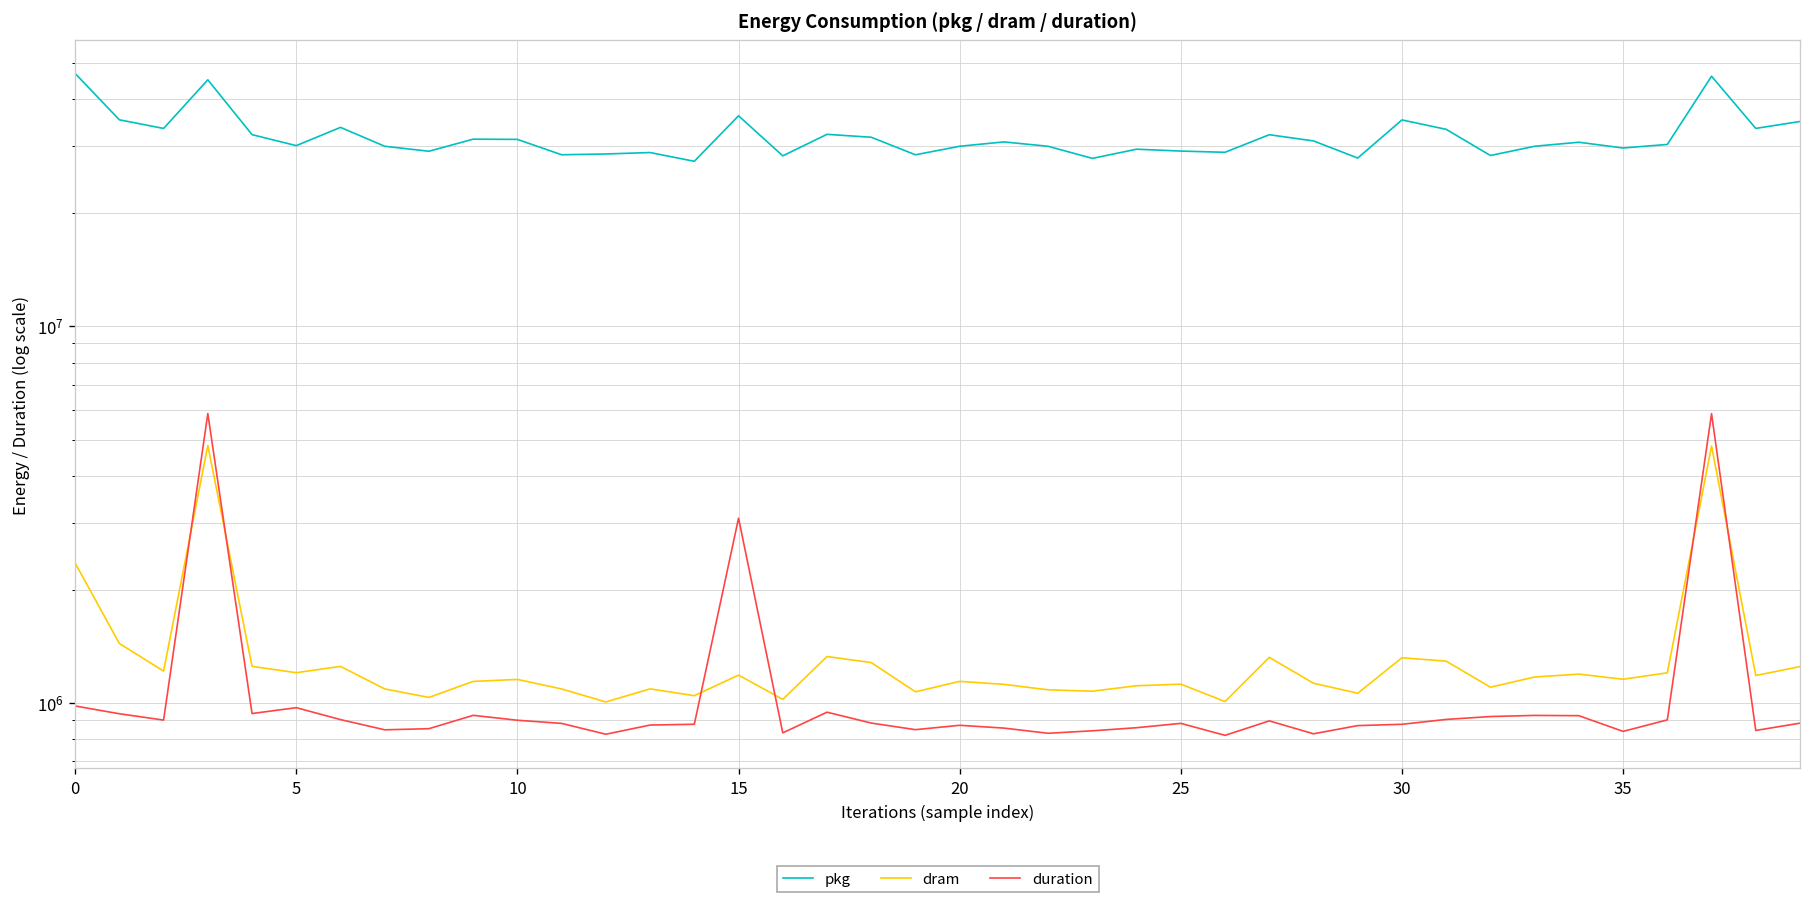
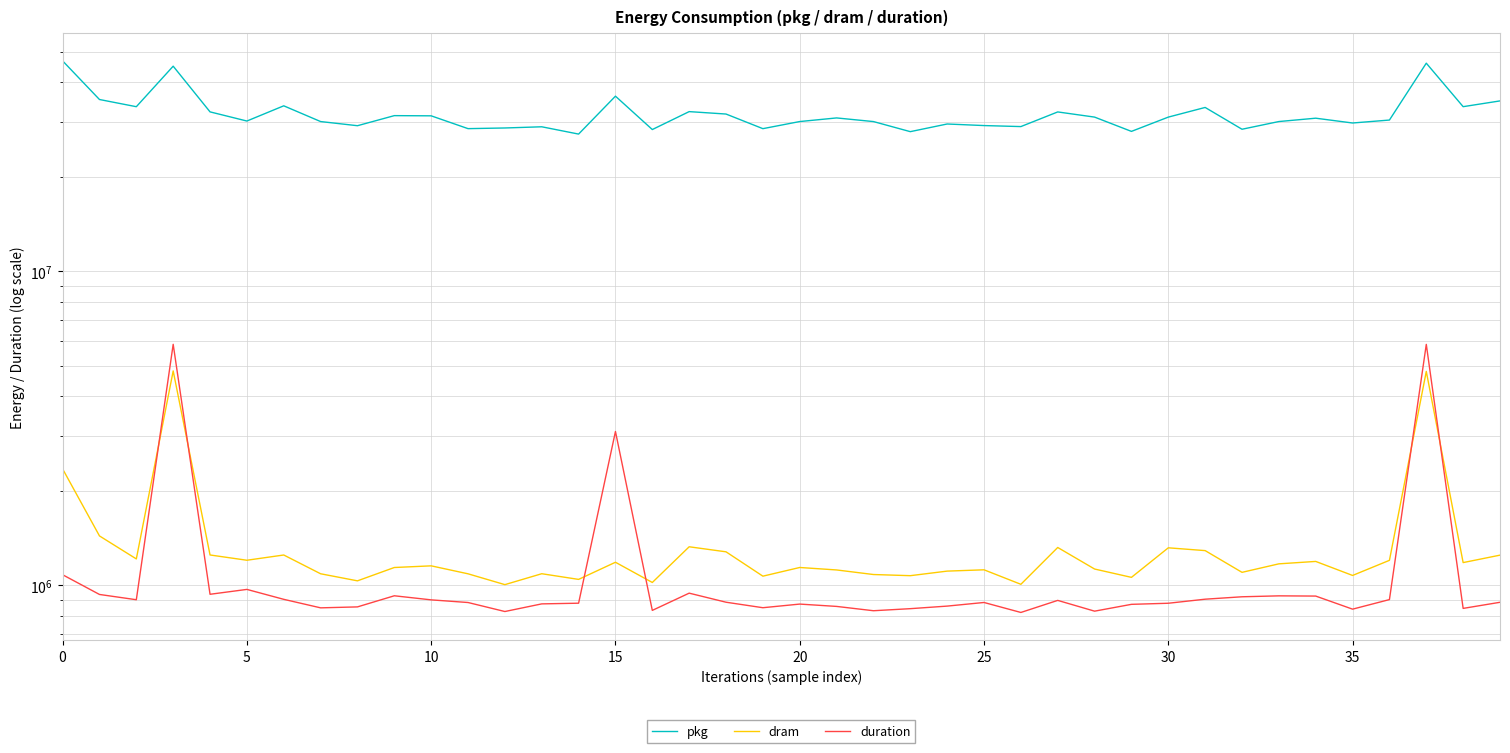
  {
    "pkg": {
      "0": 47000000,
      "5": 30000000,
      "10": 31000000,
      "15": 36000000,
      "20": 30000000,
      "25": 29000000,
-     "30": 35000000,
+     "30": 31000000,
      "35": 30000000
    },
    "dram": {
      "0": 2400000,
      "5": 1200000,
      "10": 1150000,
      "15": 1190000,
      "20": 1140000,
      "25": 1120000,
      "30": 1320000,
-     "35": 1160000
+     "35": 1080000
    },
    "duration": {
-     "0": 980000,
+     "0": 1080000,
      "5": 970000,
      "10": 900000,
      "15": 3100000,
      "20": 870000,
      "25": 880000,
      "30": 880000,
      "35": 840000
    }
  }
